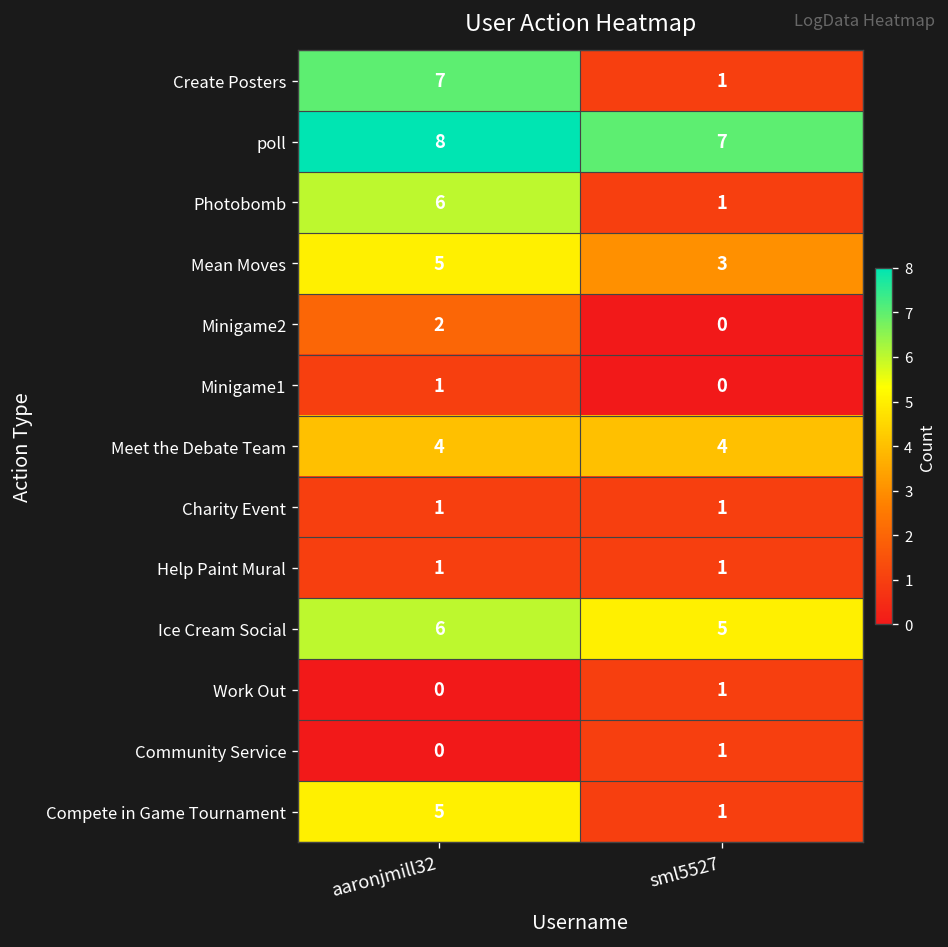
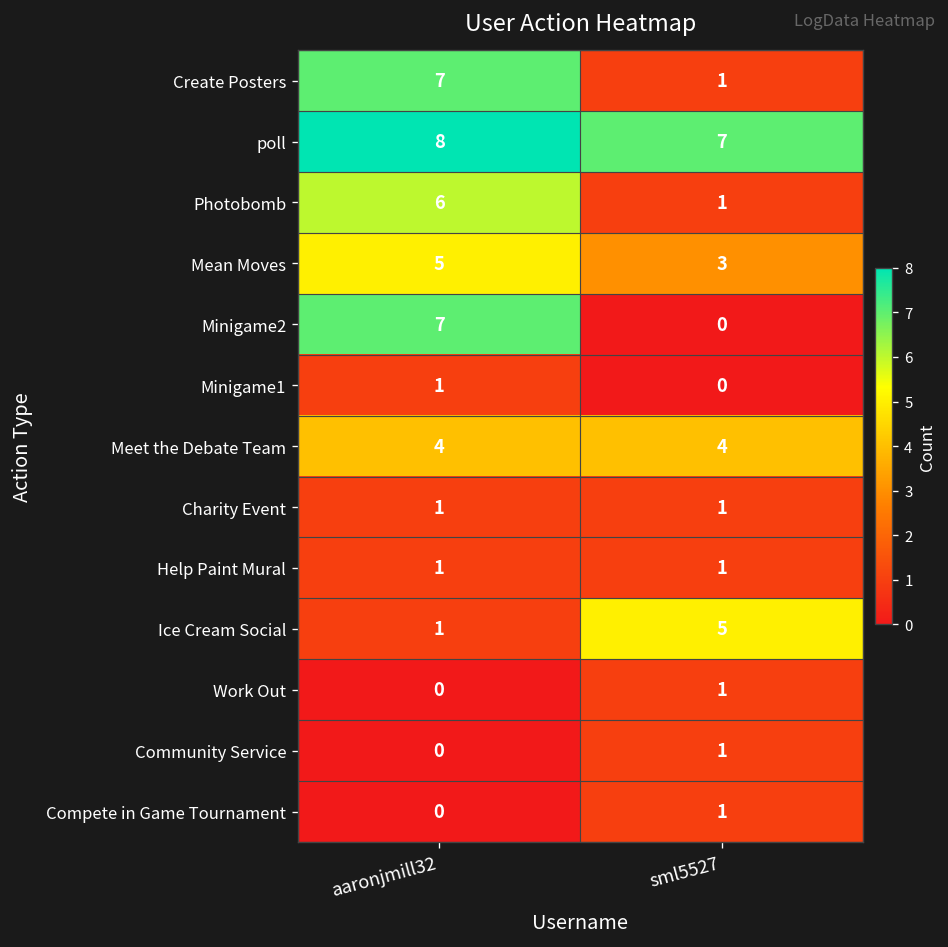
  {
    "Create Posters": {
      "aaronjmill32": 7,
      "sml5527": 1
    },
    "poll": {
      "aaronjmill32": 8,
      "sml5527": 7
    },
    "Photobomb": {
      "aaronjmill32": 6,
      "sml5527": 1
    },
    "Mean Moves": {
      "aaronjmill32": 5,
      "sml5527": 3
    },
    "Minigame2": {
-     "aaronjmill32": 2,
+     "aaronjmill32": 7,
      "sml5527": 0
    },
    "Minigame1": {
      "aaronjmill32": 1,
      "sml5527": 0
    },
    "Meet the Debate Team": {
      "aaronjmill32": 4,
      "sml5527": 4
    },
    "Charity Event": {
      "aaronjmill32": 1,
      "sml5527": 1
    },
    "Help Paint Mural": {
      "aaronjmill32": 1,
      "sml5527": 1
    },
    "Ice Cream Social": {
-     "aaronjmill32": 6,
+     "aaronjmill32": 1,
      "sml5527": 5
    },
    "Work Out": {
      "aaronjmill32": 0,
      "sml5527": 1
    },
    "Community Service": {
      "aaronjmill32": 0,
      "sml5527": 1
    },
    "Compete in Game Tournament": {
-     "aaronjmill32": 5,
+     "aaronjmill32": 0,
      "sml5527": 1
    }
  }
